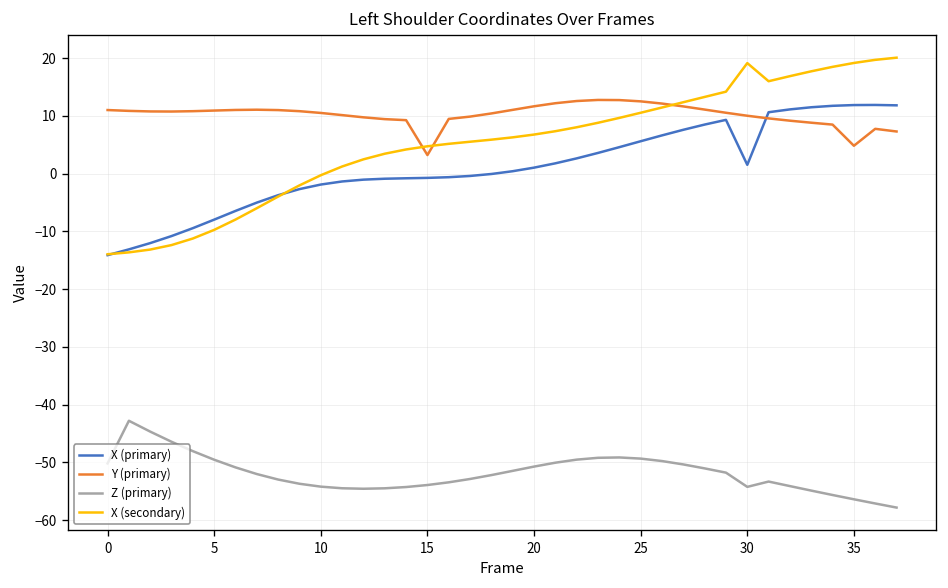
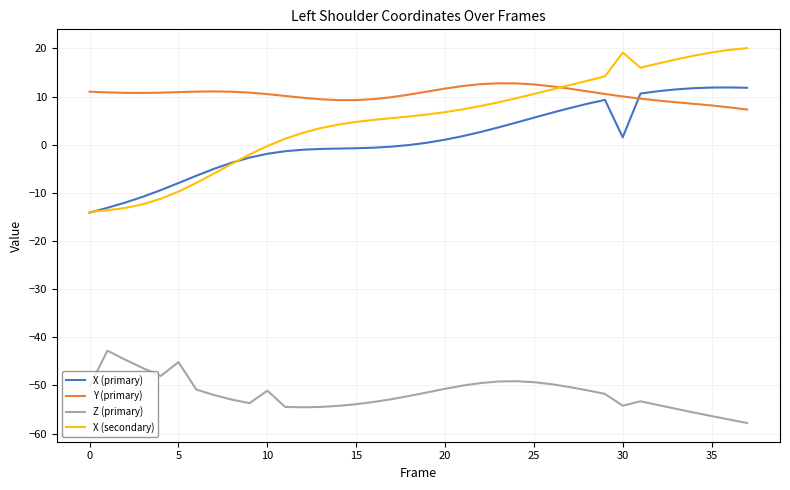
  {
    "X (primary)": {
      "5": -8,
      "10": -2,
      "15": -1,
      "20": 1,
      "25": 6,
      "30": 2,
      "35": 12
    },
    "Y (primary)": {
      "0": 11,
      "5": 11,
      "10": 11,
-     "15": 3,
+     "15": 9,
      "20": 12,
      "25": 13,
      "30": 10,
-     "35": 5
+     "35": 8
    },
    "Z (primary)": {
-     "5": -50,
-     "10": -54,
+     "5": -45,
+     "10": -51,
      "15": -54,
      "20": -51,
      "25": -49,
      "30": -54,
      "35": -56
    },
    "X (secondary)": {
      "5": -10,
      "10": 0,
      "15": 5,
      "20": 7,
      "25": 11,
      "30": 19,
      "35": 19
    }
  }
